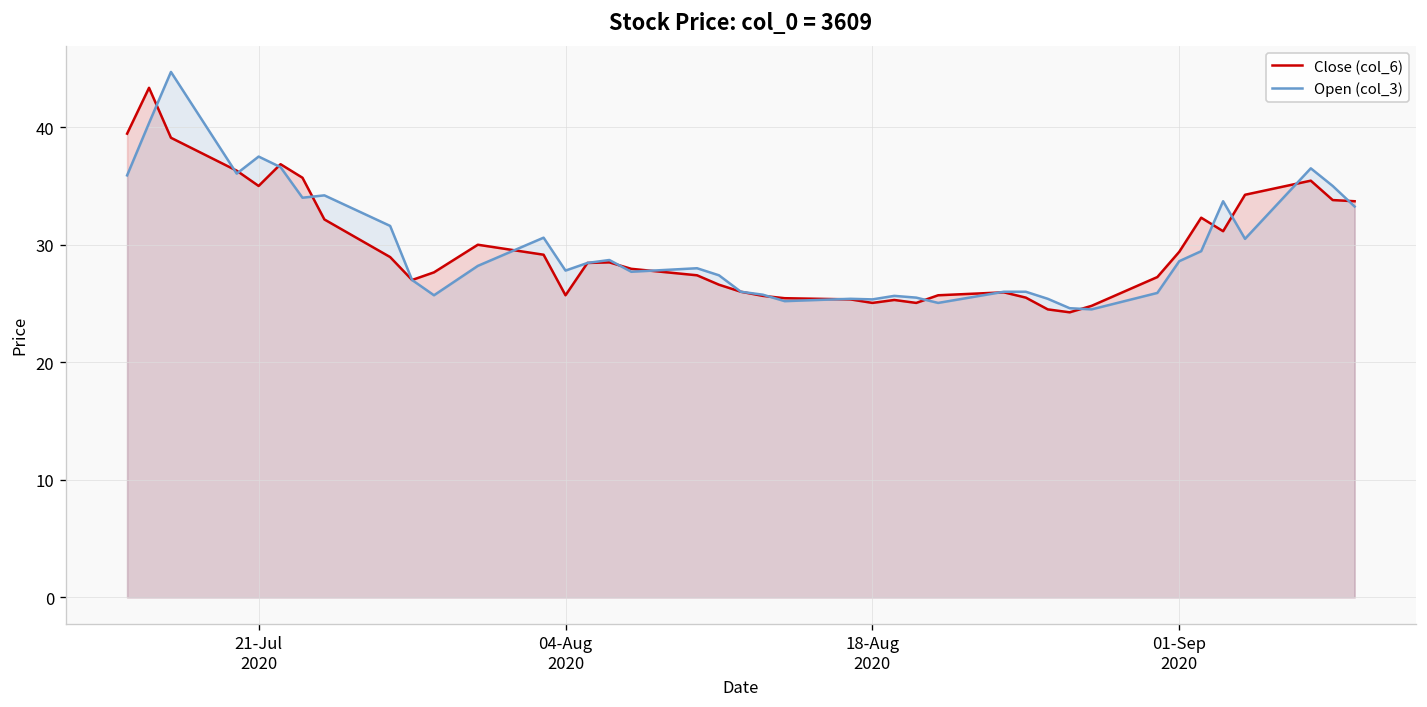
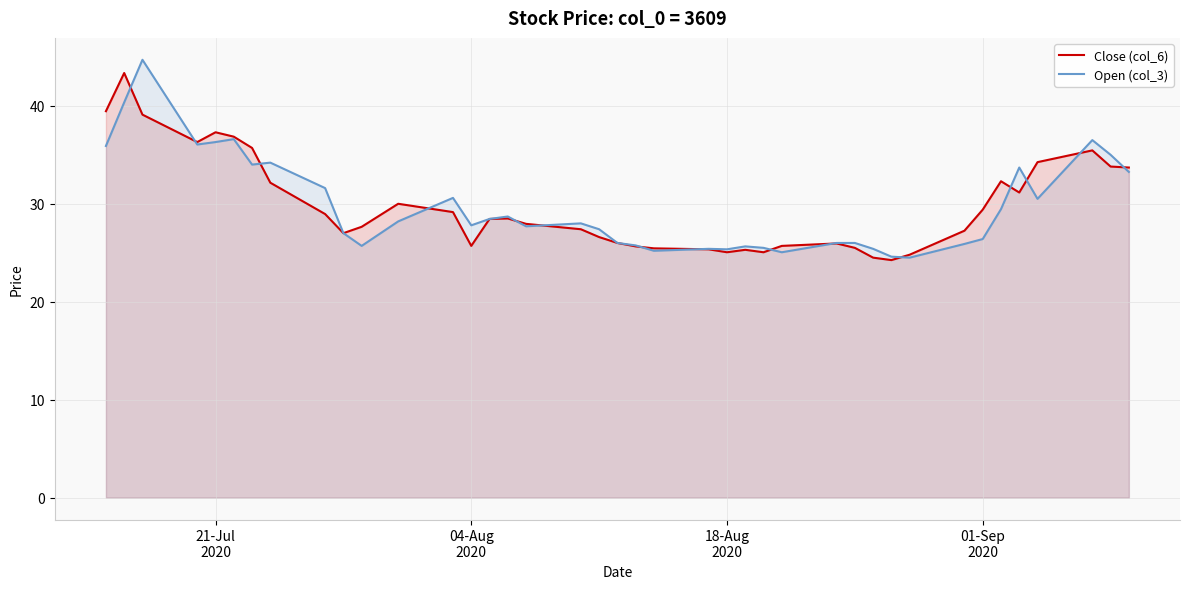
  {
    "Close (col_6)": {
-     "21-Jul 2020": 35,
+     "21-Jul 2020": 37,
      "04-Aug 2020": 26,
      "18-Aug 2020": 25,
      "01-Sep 2020": 29
    },
    "Open (col_3)": {
-     "21-Jul 2020": 38,
+     "21-Jul 2020": 36,
      "04-Aug 2020": 28,
      "18-Aug 2020": 25,
-     "01-Sep 2020": 29
+     "01-Sep 2020": 26
    }
  }
